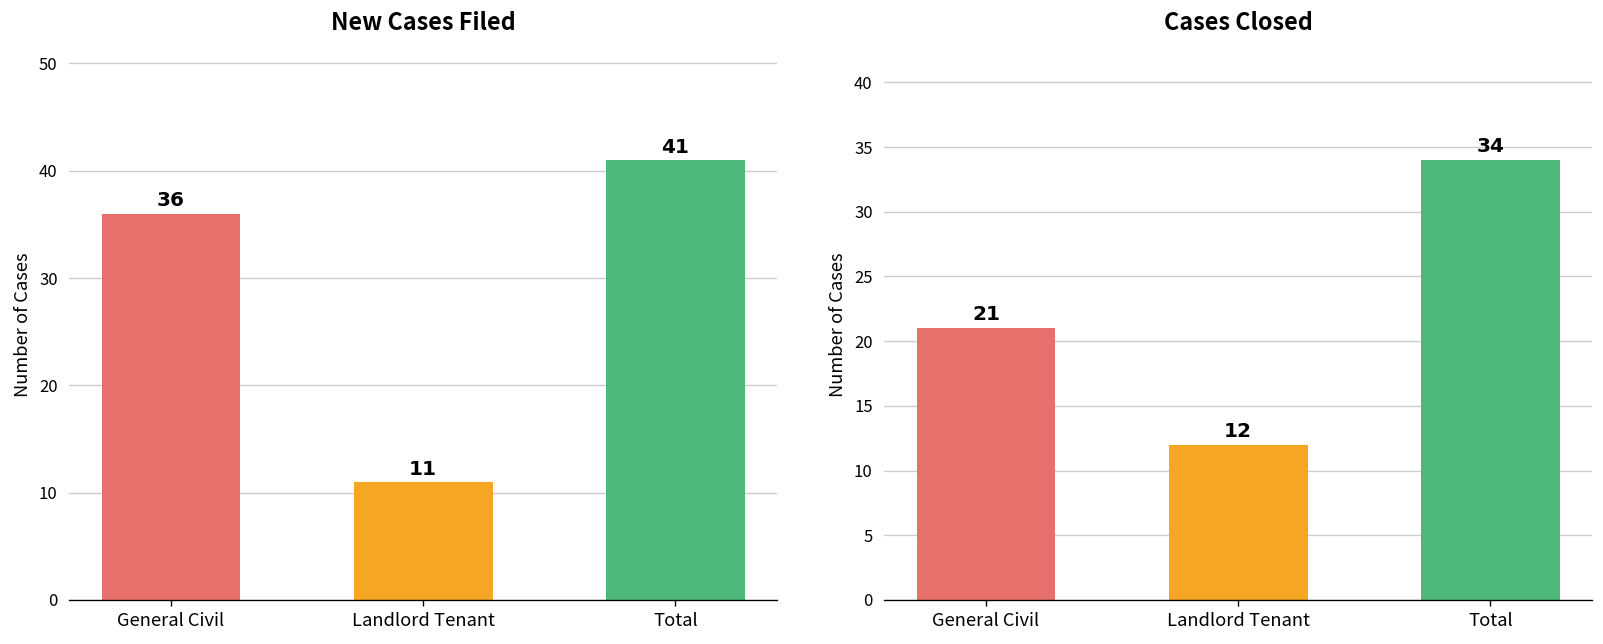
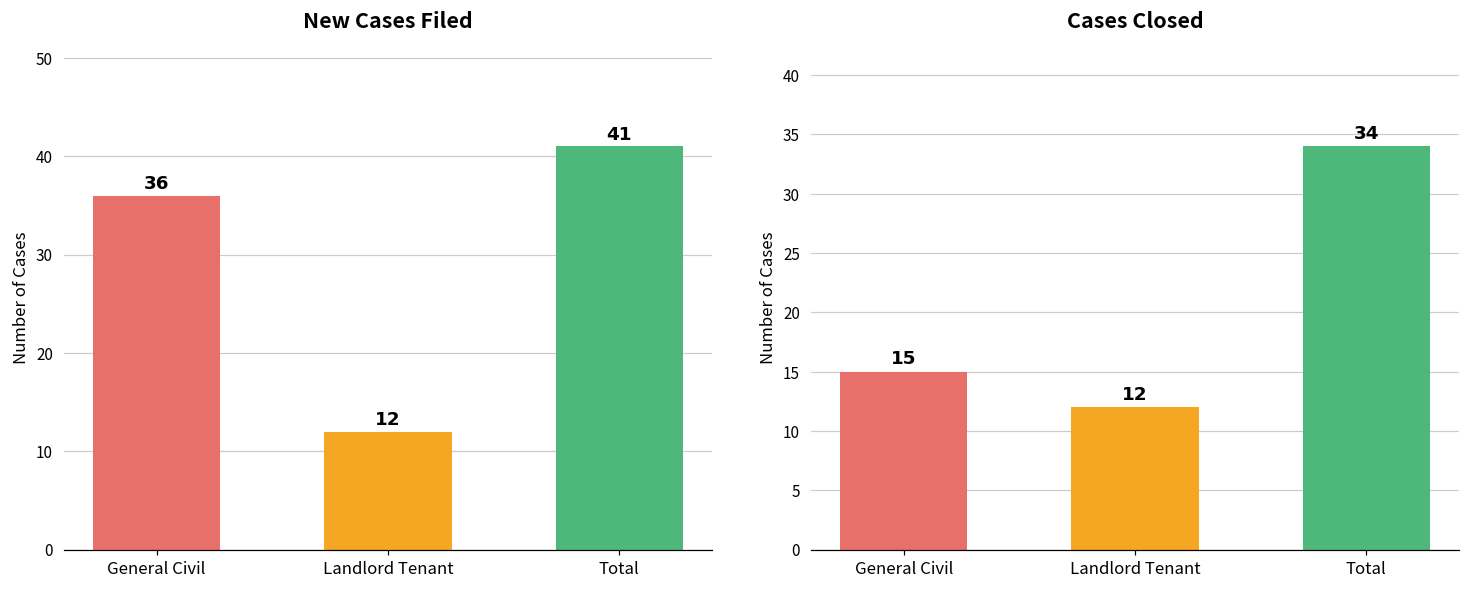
  {
    "New Cases Filed": {
      "General Civil": 36,
-     "Landlord Tenant": 11,
+     "Landlord Tenant": 12,
      "Total": 41
    },
    "Cases Closed": {
-     "General Civil": 21,
+     "General Civil": 15,
      "Landlord Tenant": 12,
      "Total": 34
    }
  }
